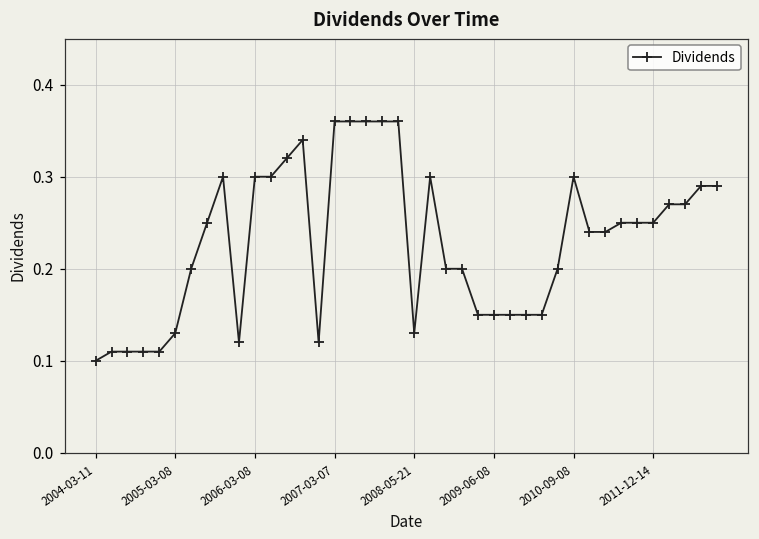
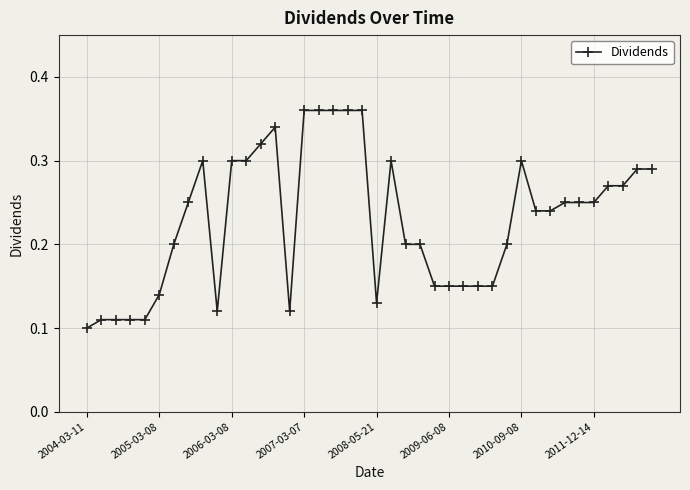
  {
    "2004-03-11": 0.10,
-   "2005-03-08": 0.13,
+   "2005-03-08": 0.14,
    "2006-03-08": 0.30,
    "2007-03-07": 0.36,
    "2008-05-21": 0.13,
    "2009-06-08": 0.15,
    "2010-09-08": 0.30,
    "2011-12-14": 0.25
  }
